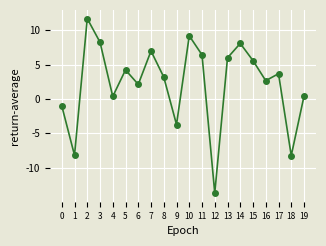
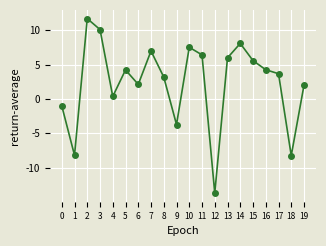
  {
    "0": -1,
    "1": -8,
    "2": 12,
-   "3": 8,
+   "3": 10,
    "4": 0,
    "5": 4,
    "6": 2,
    "7": 7,
    "8": 3,
    "9": -4,
-   "10": 9,
+   "10": 8,
    "11": 6,
    "12": -14,
    "13": 6,
    "14": 8,
    "15": 6,
-   "16": 3,
+   "16": 4,
    "17": 4,
    "18": -8,
-   "19": 0
+   "19": 2
  }
